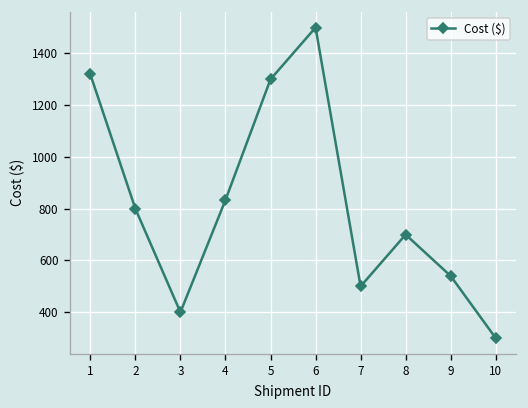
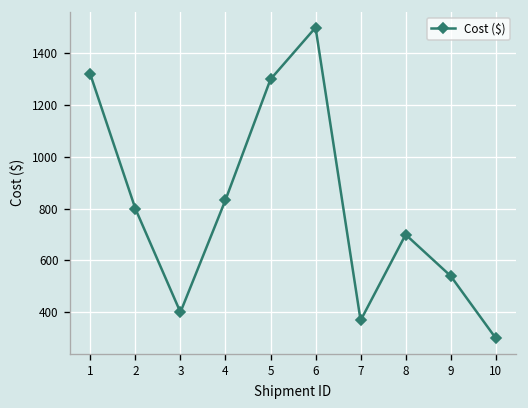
  {
    "1": 1320,
    "2": 800,
    "3": 400,
    "4": 830,
    "5": 1300,
    "6": 1500,
-   "7": 500,
+   "7": 370,
    "8": 700,
    "9": 540,
    "10": 300
  }
